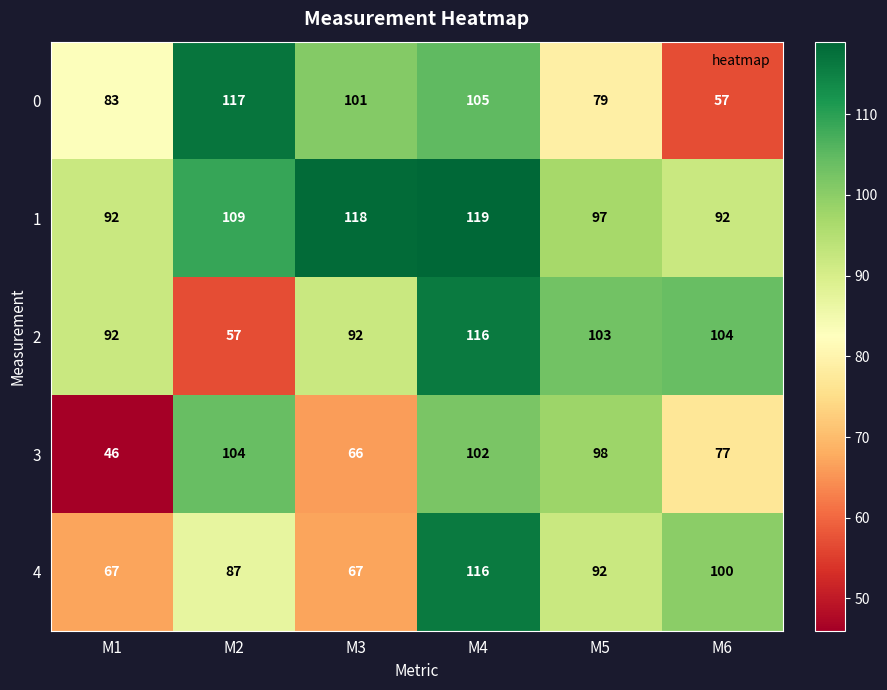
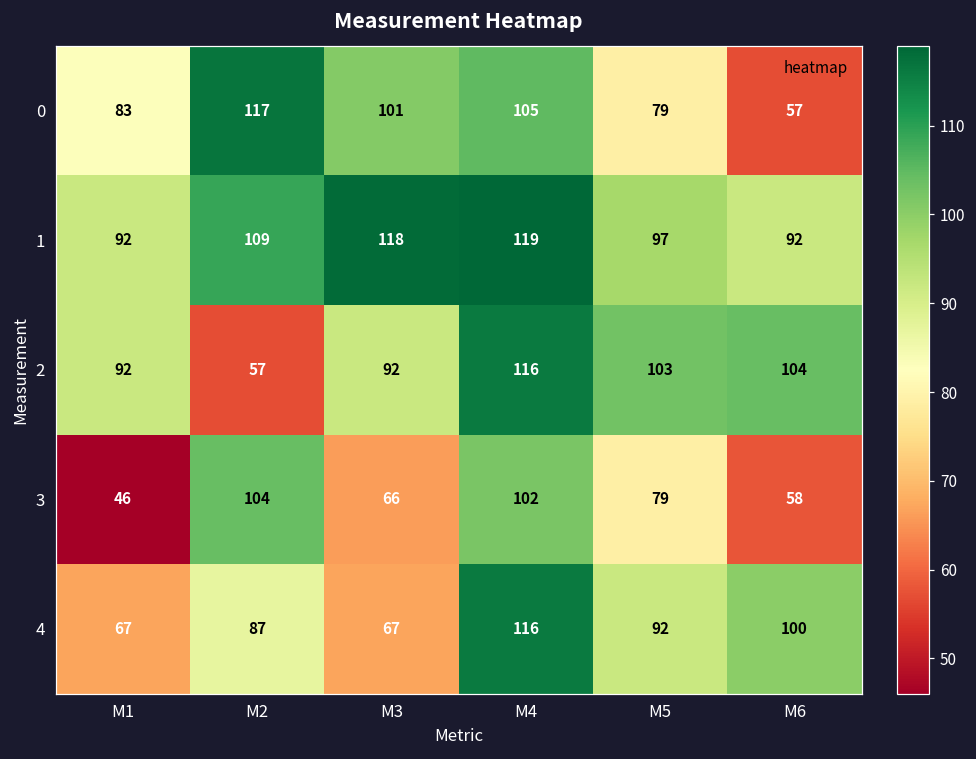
  {
    "0": {
      "M1": 83,
      "M2": 117,
      "M3": 101,
      "M4": 105,
      "M5": 79,
      "M6": 57
    },
    "1": {
      "M1": 92,
      "M2": 109,
      "M3": 118,
      "M4": 119,
      "M5": 97,
      "M6": 92
    },
    "2": {
      "M1": 92,
      "M2": 57,
      "M3": 92,
      "M4": 116,
      "M5": 103,
      "M6": 104
    },
    "3": {
      "M1": 46,
      "M2": 104,
      "M3": 66,
      "M4": 102,
-     "M5": 98,
-     "M6": 77
+     "M5": 79,
+     "M6": 58
    },
    "4": {
      "M1": 67,
      "M2": 87,
      "M3": 67,
      "M4": 116,
      "M5": 92,
      "M6": 100
    }
  }
